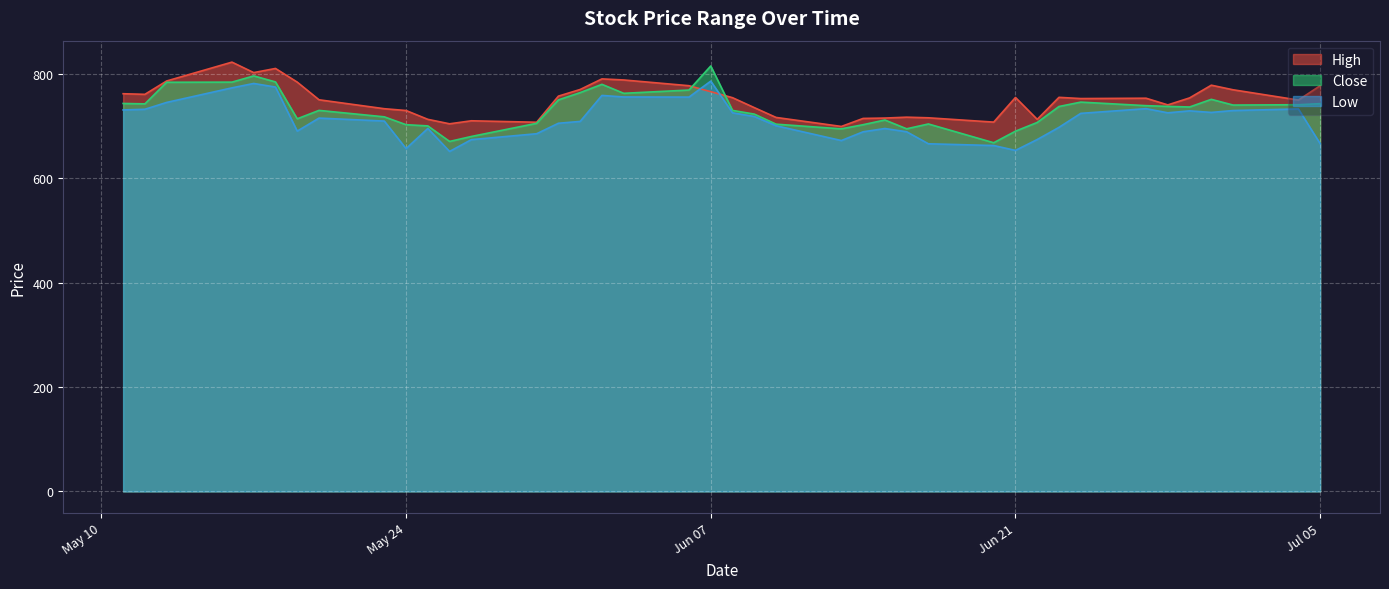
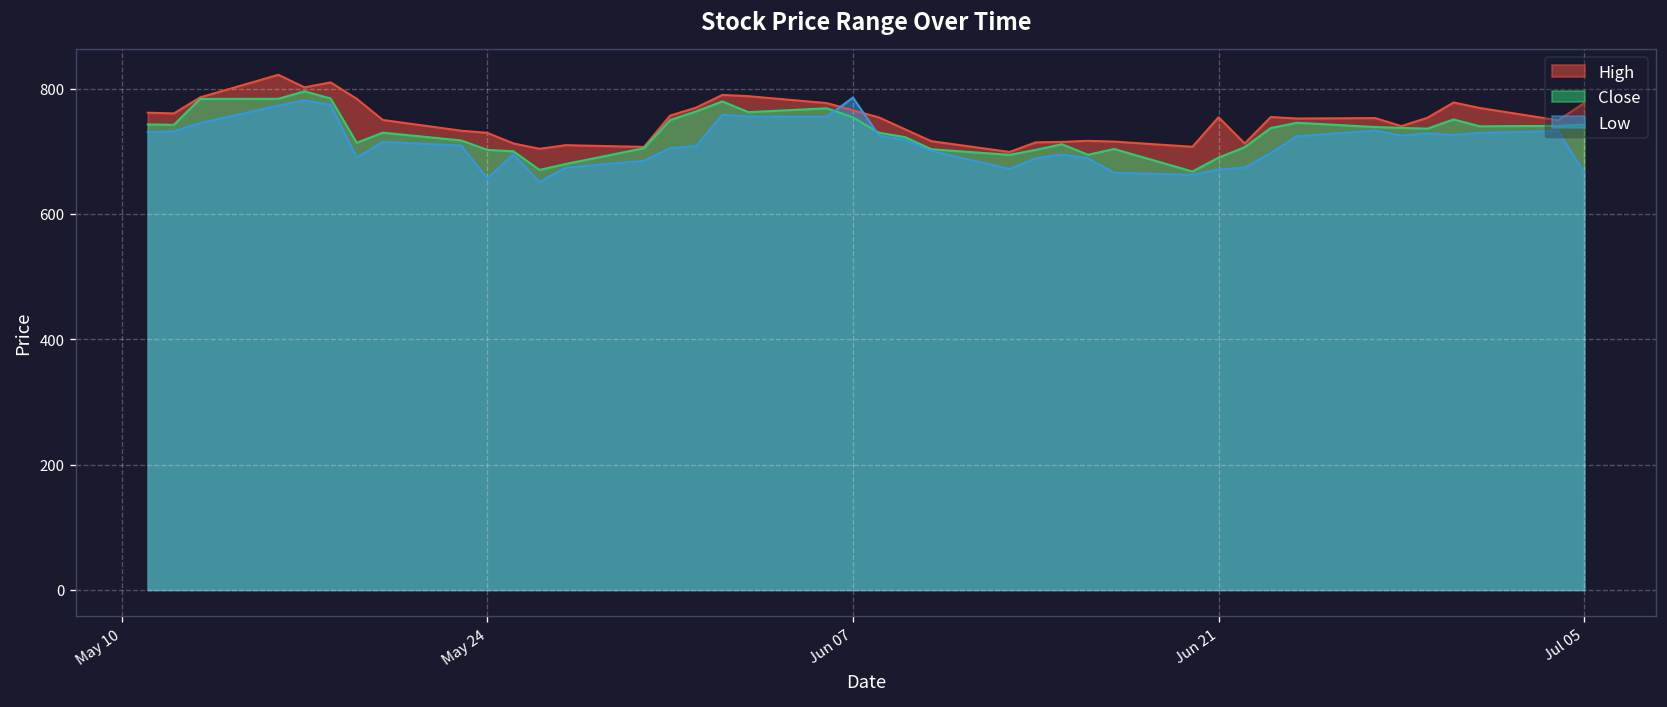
  {
    "High": {
      "May 24": 730,
      "Jun 07": 770,
      "Jun 21": 750
    },
    "Close": {
      "May 24": 700,
-     "Jun 07": 810,
+     "Jun 07": 750,
      "Jun 21": 690
    },
    "Low": {
      "May 24": 660,
      "Jun 07": 790,
-     "Jun 21": 650,
+     "Jun 21": 670,
      "Jul 05": 670
    }
  }
